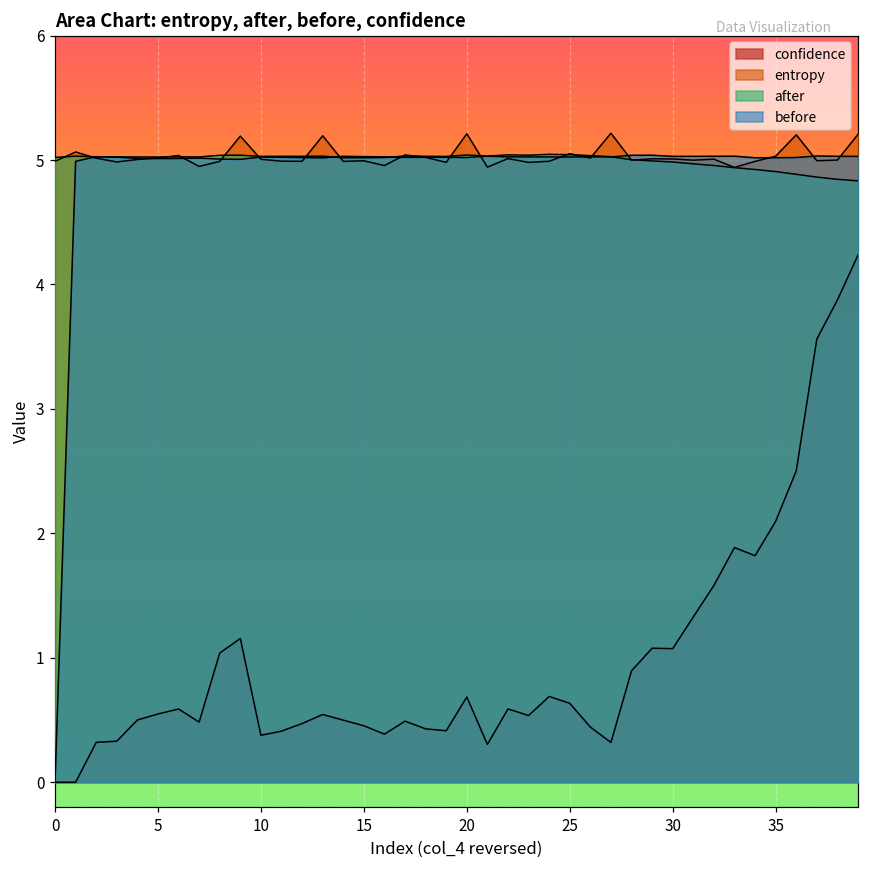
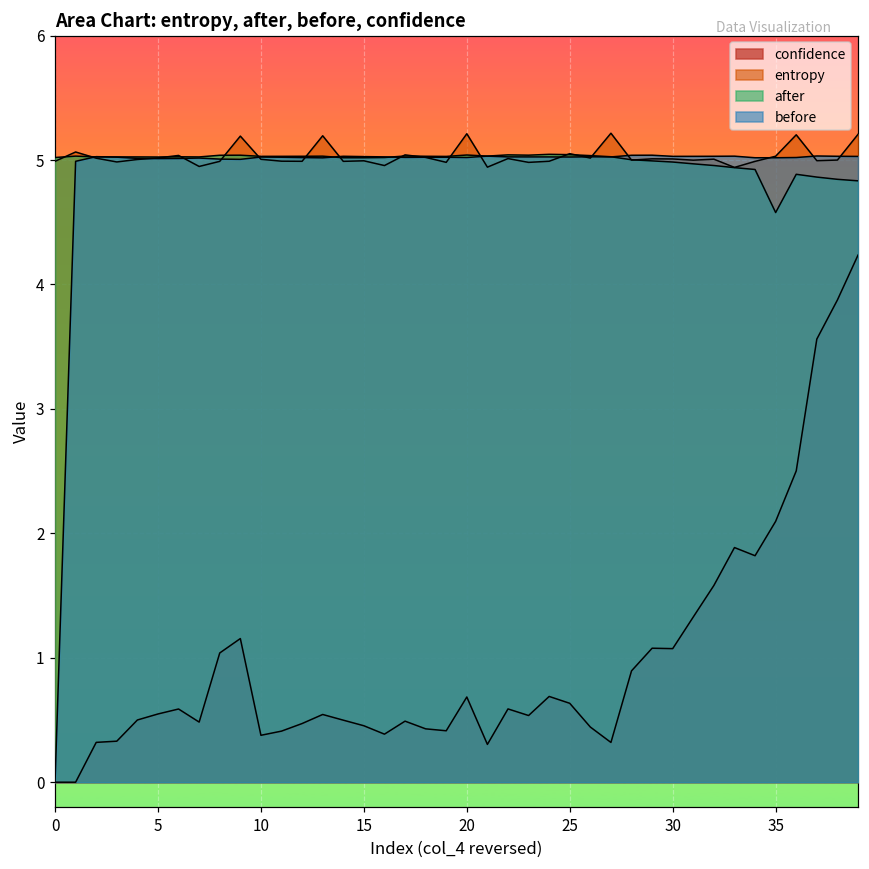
  {
    "after": {
      "0": 5.02,
      "30": 4.98,
-     "35": 4.91
+     "35": 4.58
    }
  }
